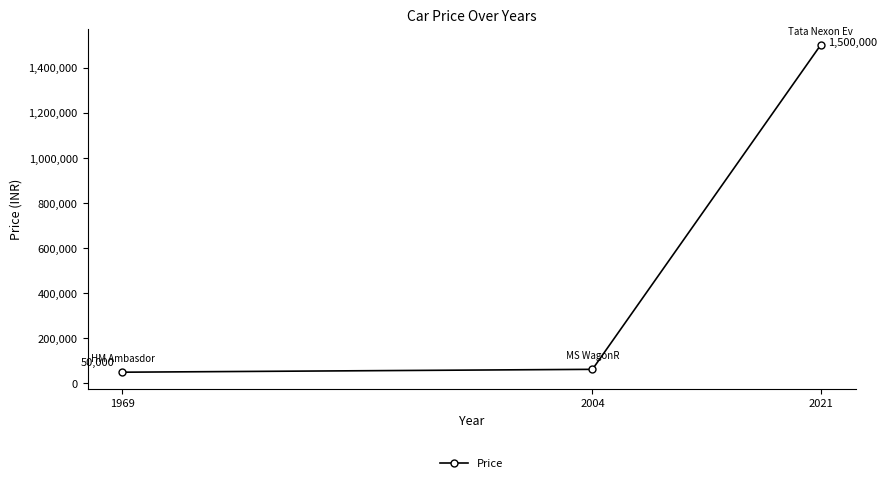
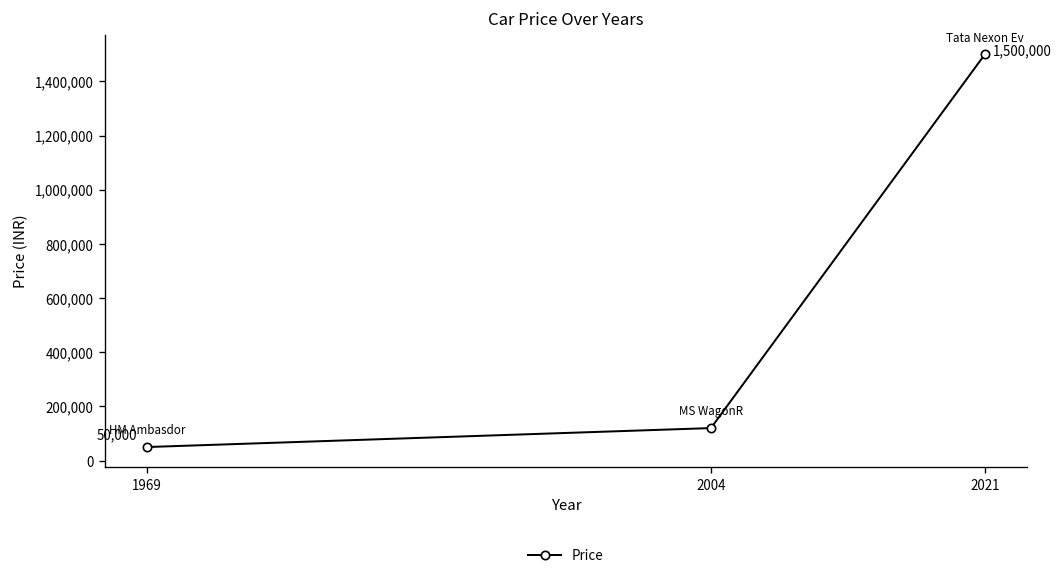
  {
-   "2004": "60,000"
+   "2004": "120,000"
  }
